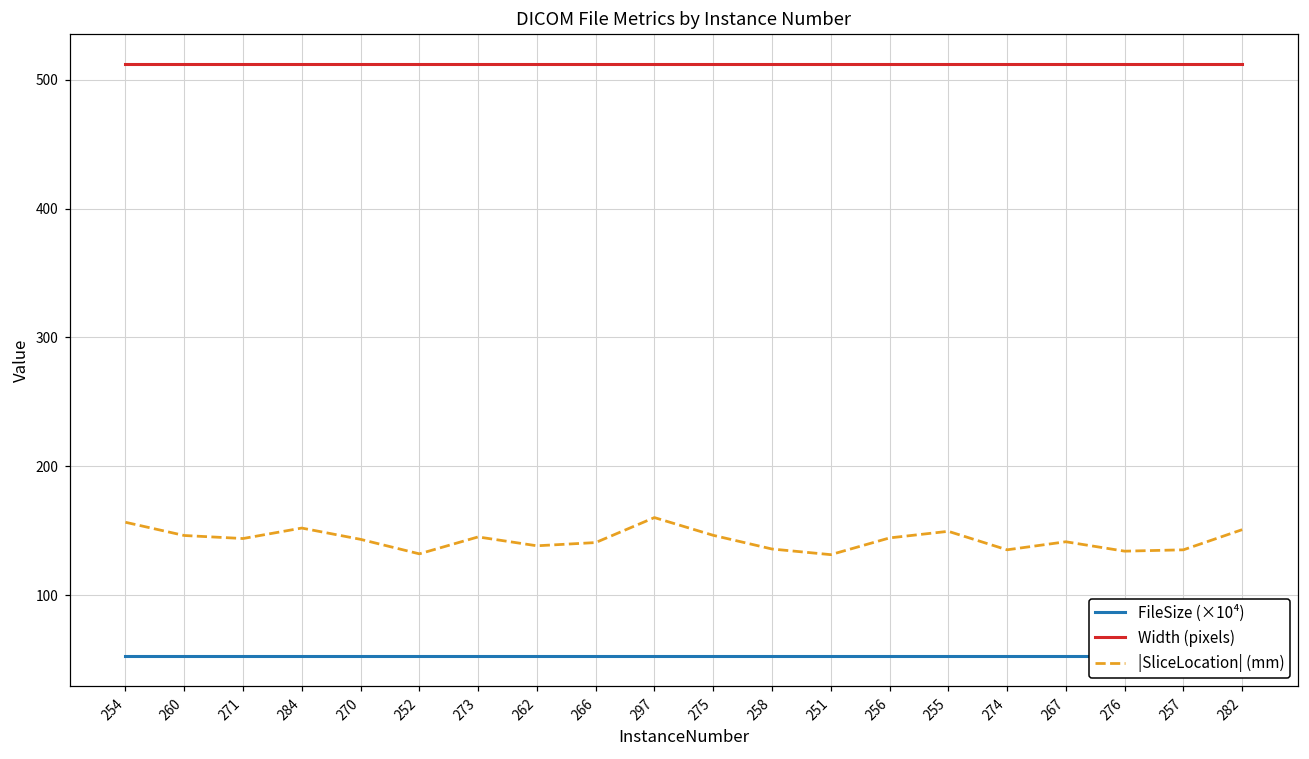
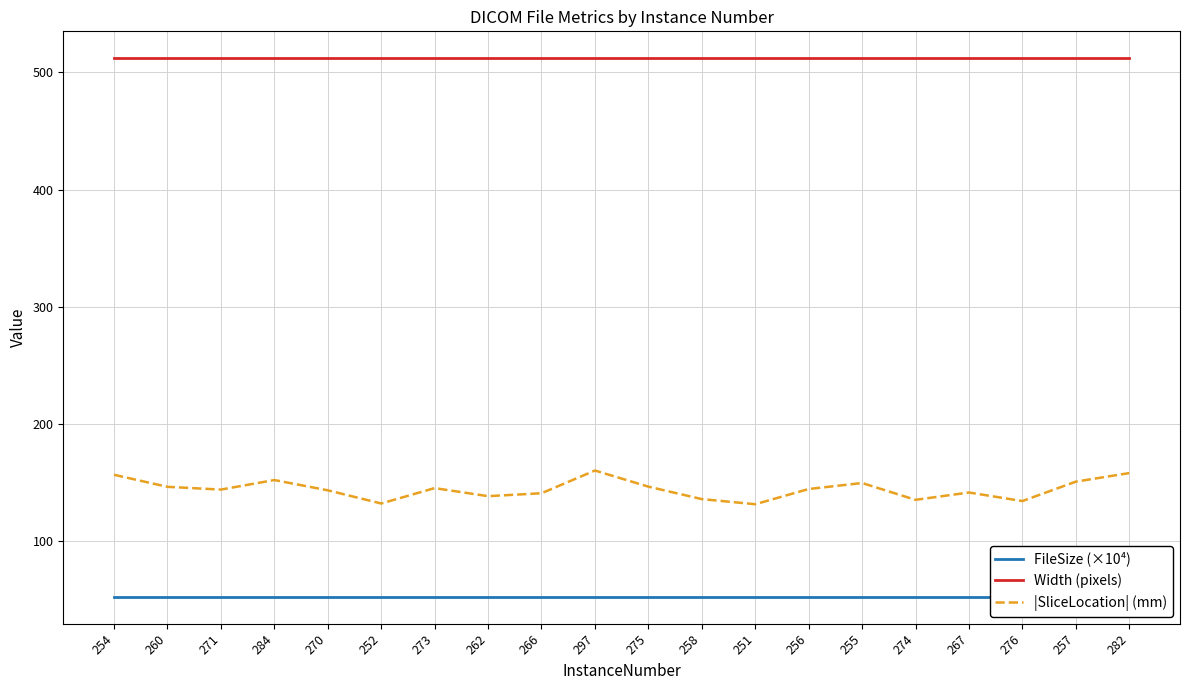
  {
    "FileSize (×10⁴)": {
      "254": 53,
      "260": 53,
      "271": 53,
      "284": 53,
      "270": 53,
      "252": 53,
      "273": 53,
      "262": 53,
      "266": 53,
      "297": 53,
      "275": 53,
      "258": 53,
      "251": 53,
      "256": 53,
      "255": 53,
      "274": 53,
      "267": 53
    },
    "Width (pixels)": {
      "254": 512,
      "260": 512,
      "271": 512,
      "284": 512,
      "270": 512,
      "252": 512,
      "273": 512,
      "262": 512,
      "266": 512,
      "297": 512,
      "275": 512,
      "258": 512,
      "251": 512,
      "256": 512,
      "255": 512,
      "274": 512,
      "267": 512,
      "276": 512,
      "257": 512,
      "282": 512
    },
    "|SliceLocation| (mm)": {
      "254": 157,
      "260": 146,
      "271": 144,
      "284": 152,
      "270": 143,
      "252": 132,
      "273": 145,
      "262": 138,
      "266": 141,
      "297": 160,
      "275": 147,
      "258": 136,
      "251": 132,
      "256": 145,
      "255": 150,
      "274": 135,
      "267": 142,
      "276": 134,
-     "257": 135,
-     "282": 151
+     "257": 151,
+     "282": 158
    }
  }
